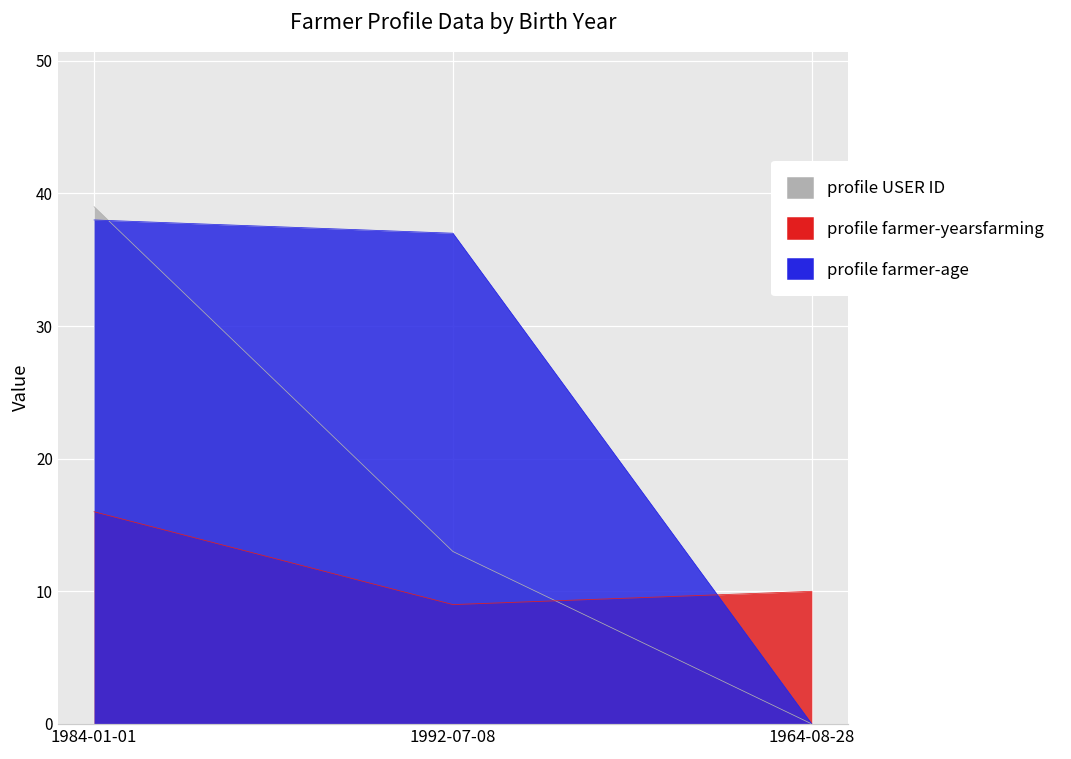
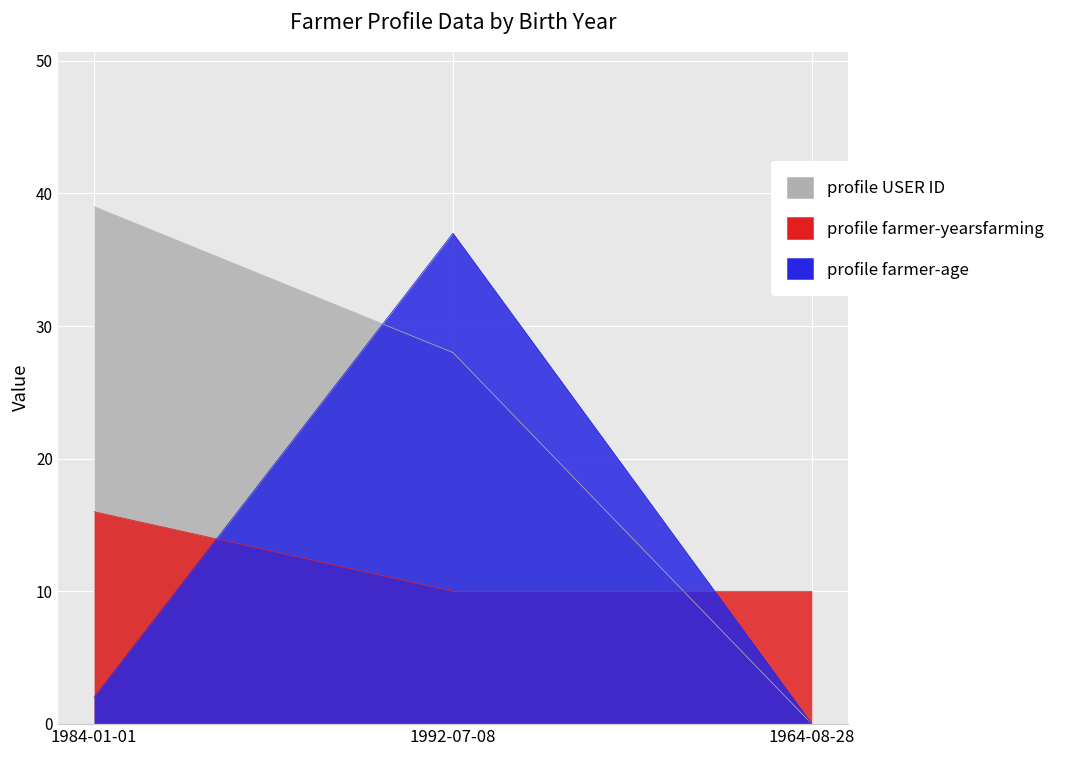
  {
    "profile USER ID": {
      "1984-01-01": 39,
-     "1992-07-08": 13
+     "1992-07-08": 28
    },
    "profile farmer-yearsfarming": {
      "1984-01-01": 16,
-     "1992-07-08": 9,
+     "1992-07-08": 10,
      "1964-08-28": 10
    },
    "profile farmer-age": {
-     "1984-01-01": 38,
+     "1984-01-01": 2,
      "1992-07-08": 37
    }
  }
